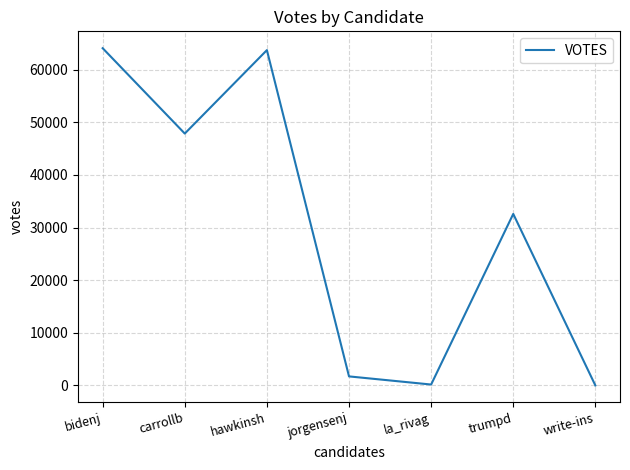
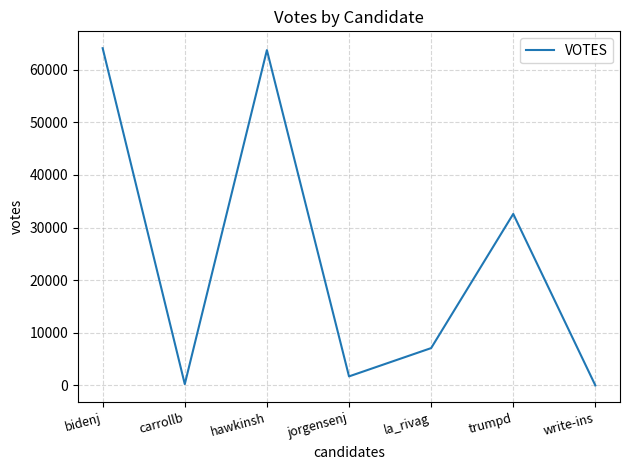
  {
    "bidenj": 64000,
-   "carrollb": 48000,
+   "carrollb": 0,
    "hawkinsh": 64000,
    "jorgensenj": 2000,
-   "la_rivag": 0,
+   "la_rivag": 7000,
    "trumpd": 33000,
    "write-ins": 0
  }
